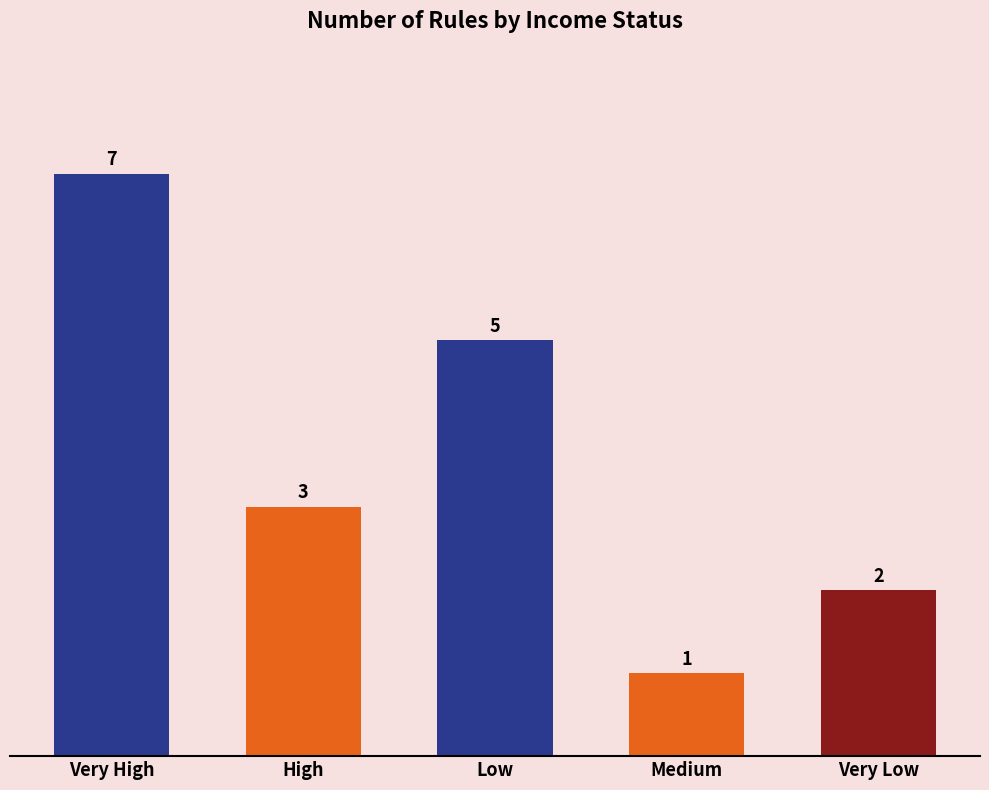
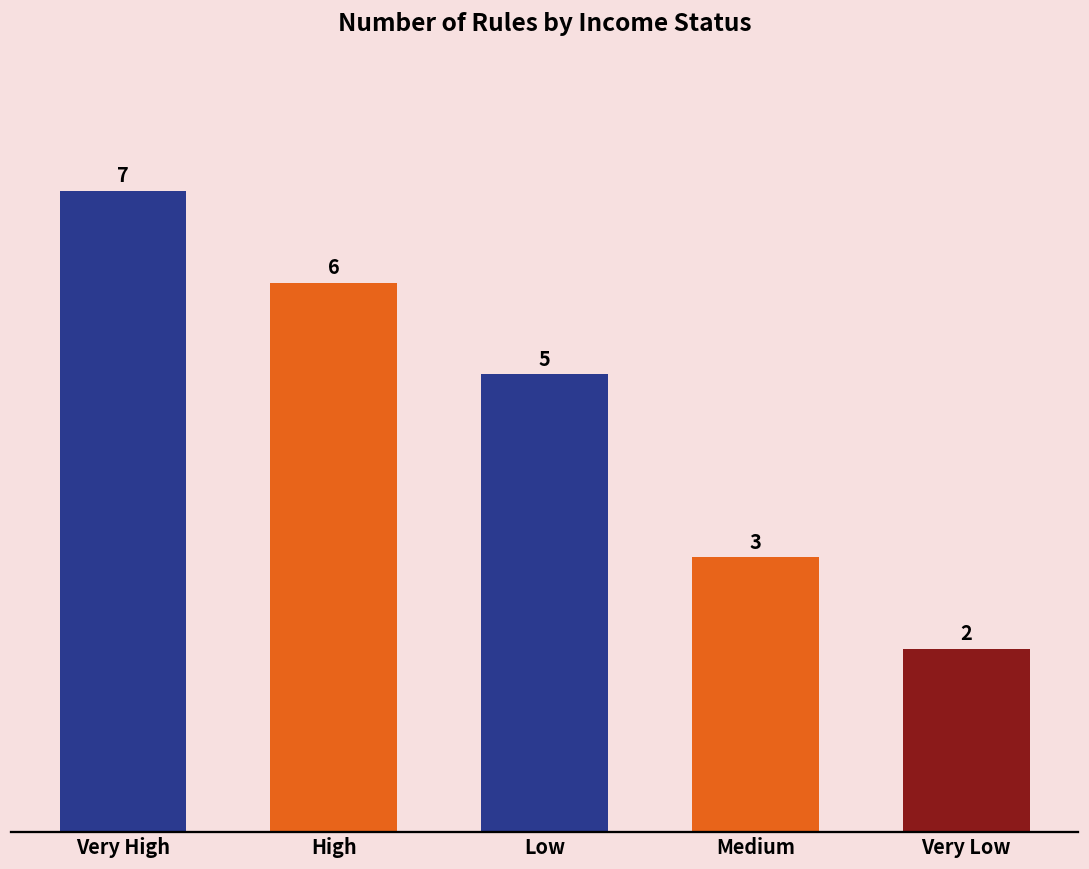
  {
    "Very High": 7,
-   "High": 3,
+   "High": 6,
    "Low": 5,
-   "Medium": 1,
+   "Medium": 3,
    "Very Low": 2
  }
